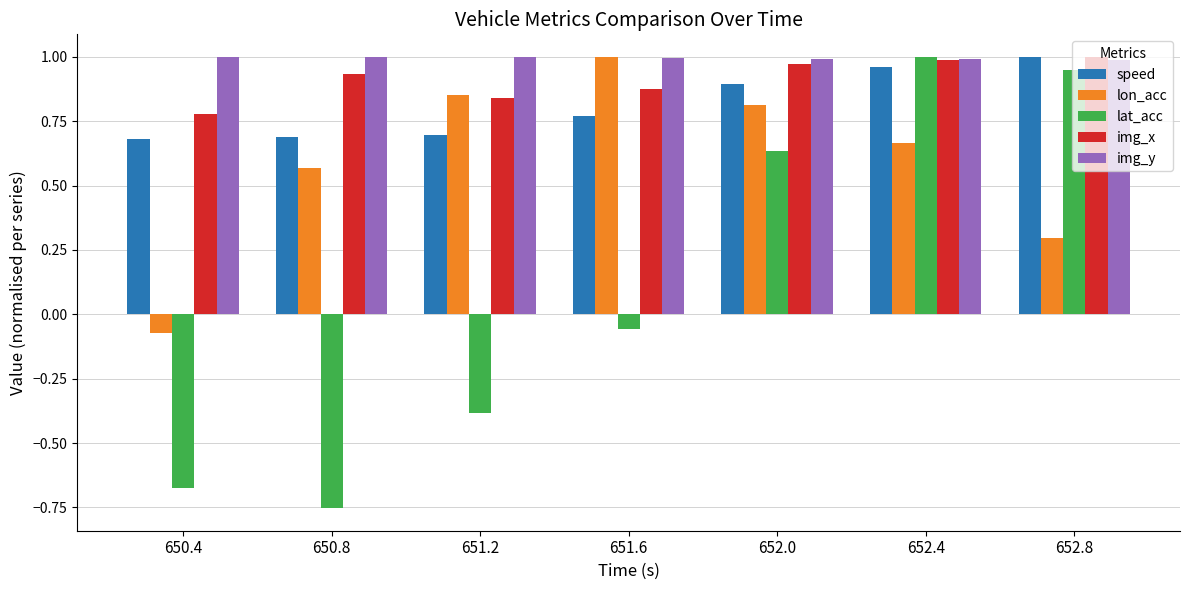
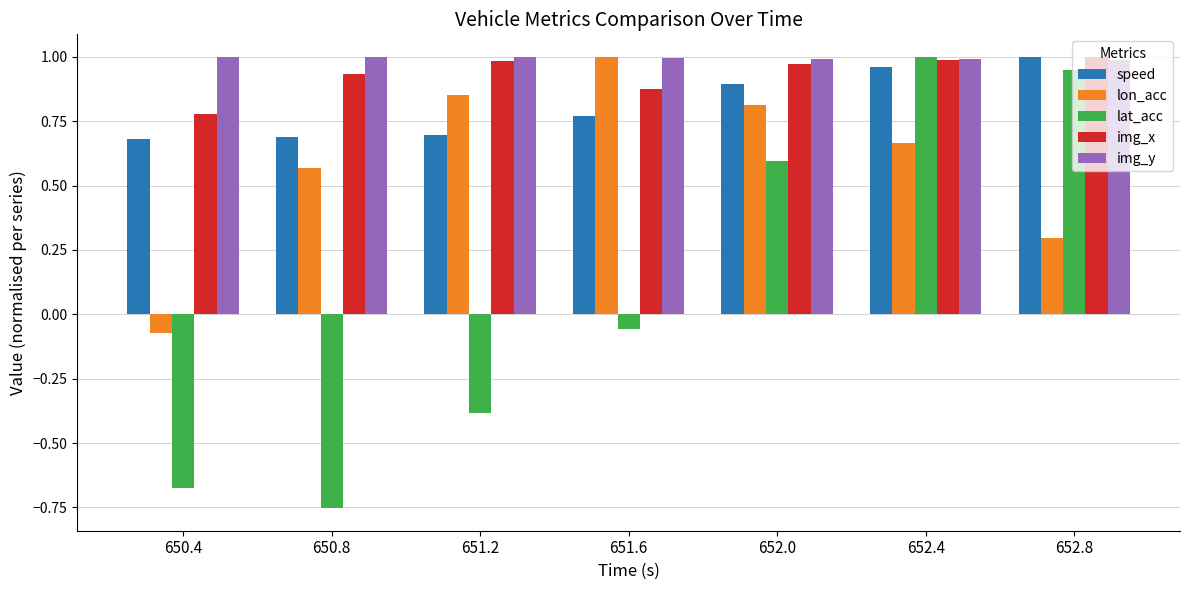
  {
    "speed": {
      "650.4": 0.68,
      "650.8": 0.69,
      "651.2": 0.70,
      "651.6": 0.77,
      "652.0": 0.89,
      "652.4": 0.96,
      "652.8": 1.00
    },
    "lon_acc": {
      "650.4": -0.07,
      "650.8": 0.57,
      "651.2": 0.85,
      "651.6": 1.00,
      "652.0": 0.81,
      "652.4": 0.66,
      "652.8": 0.30
    },
    "lat_acc": {
      "650.4": -0.68,
      "650.8": -0.75,
      "651.2": -0.38,
      "651.6": -0.06,
-     "652.0": 0.64,
+     "652.0": 0.59,
      "652.4": 1.00
    },
    "img_x": {
      "650.4": 0.78,
      "650.8": 0.93,
-     "651.2": 0.84,
+     "651.2": 0.98,
      "651.6": 0.87,
      "652.0": 0.97,
      "652.4": 0.99
    },
    "img_y": {
      "650.4": 1.00,
      "650.8": 1.00,
      "651.2": 1.00,
      "651.6": 1.00,
      "652.0": 0.99,
      "652.4": 0.99
    }
  }
